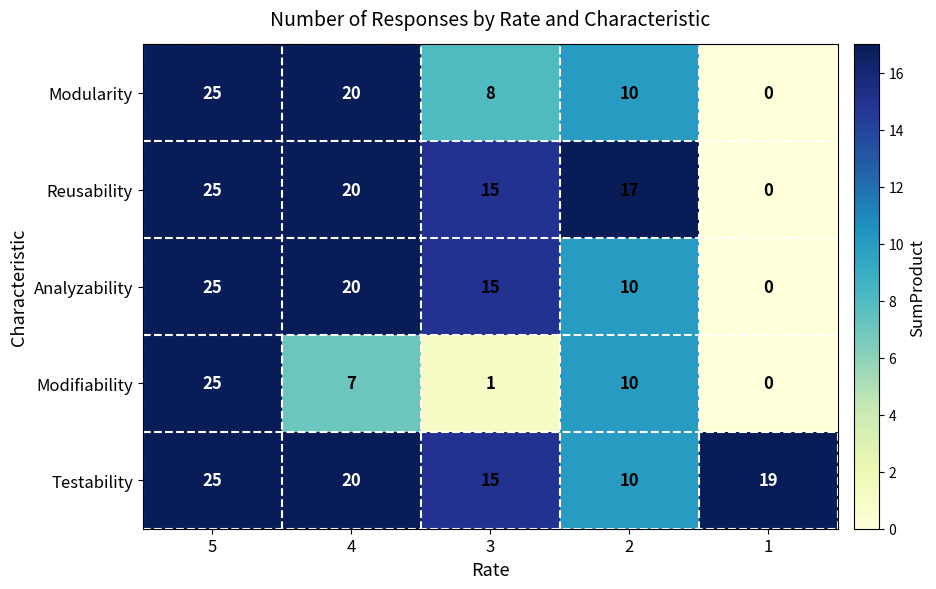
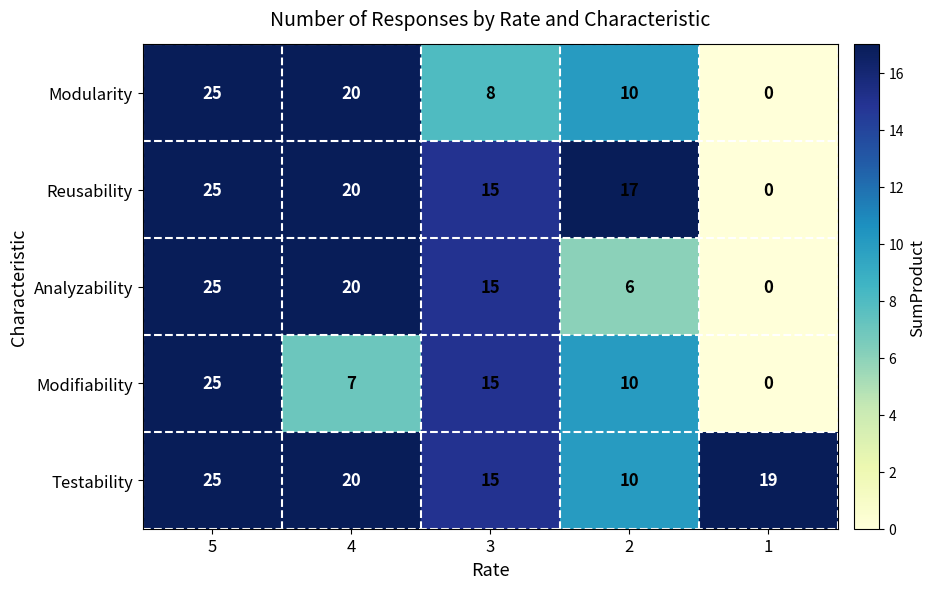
  {
    "Modularity": {
      "5": 25,
      "4": 20,
      "3": 8,
      "2": 10,
      "1": 0
    },
    "Reusability": {
      "5": 25,
      "4": 20,
      "3": 15,
      "2": 17,
      "1": 0
    },
    "Analyzability": {
      "5": 25,
      "4": 20,
      "3": 15,
-     "2": 10,
+     "2": 6,
      "1": 0
    },
    "Modifiability": {
      "5": 25,
      "4": 7,
-     "3": 1,
+     "3": 15,
      "2": 10,
      "1": 0
    },
    "Testability": {
      "5": 25,
      "4": 20,
      "3": 15,
      "2": 10,
      "1": 19
    }
  }
